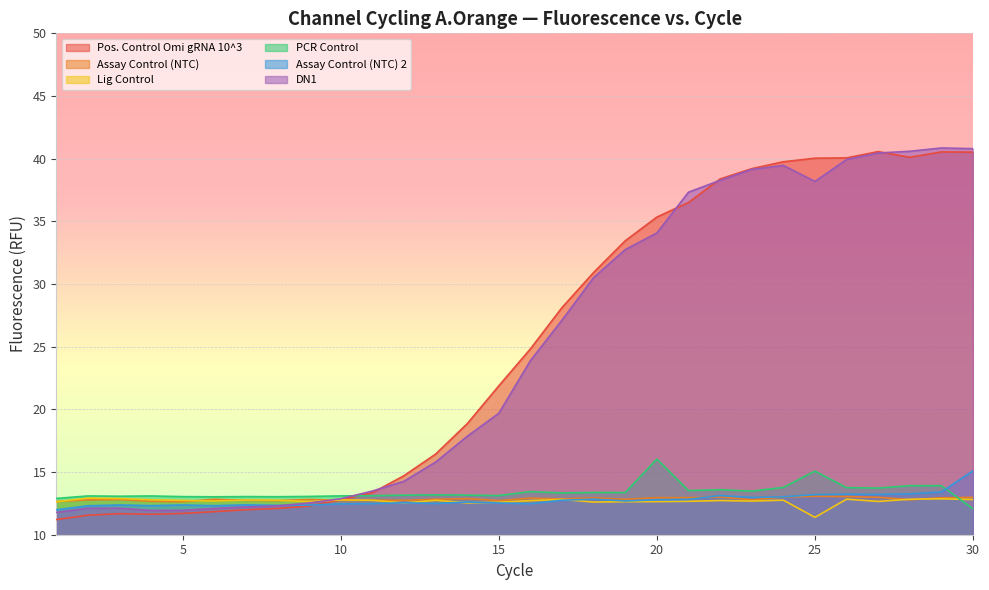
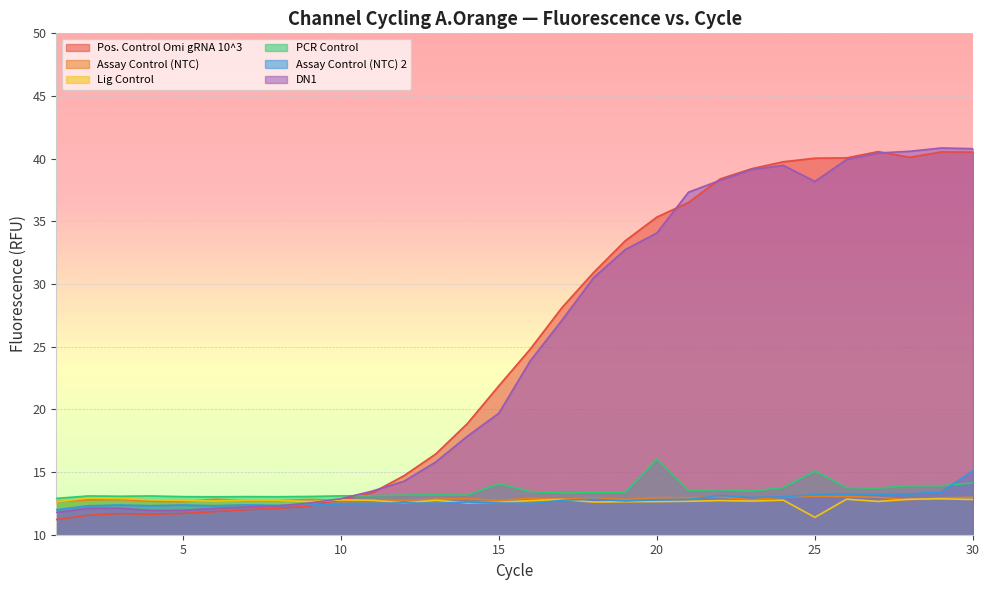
  {
    "Lig Control": {
      "25": 11.4
    },
    "PCR Control": {
      "5": 13.0,
      "10": 13.1,
-     "15": 13.1,
+     "15": 14.1,
      "20": 16.0,
      "25": 15.1,
-     "30": 12.1
+     "30": 14.1
    },
    "Assay Control (NTC) 2": {
      "5": 12.4,
      "10": 12.5,
      "30": 15.1
    },
    "DN1": {
      "5": 11.9,
      "15": 19.7,
      "20": 34.1,
      "25": 38.2,
      "30": 40.8
    }
  }
